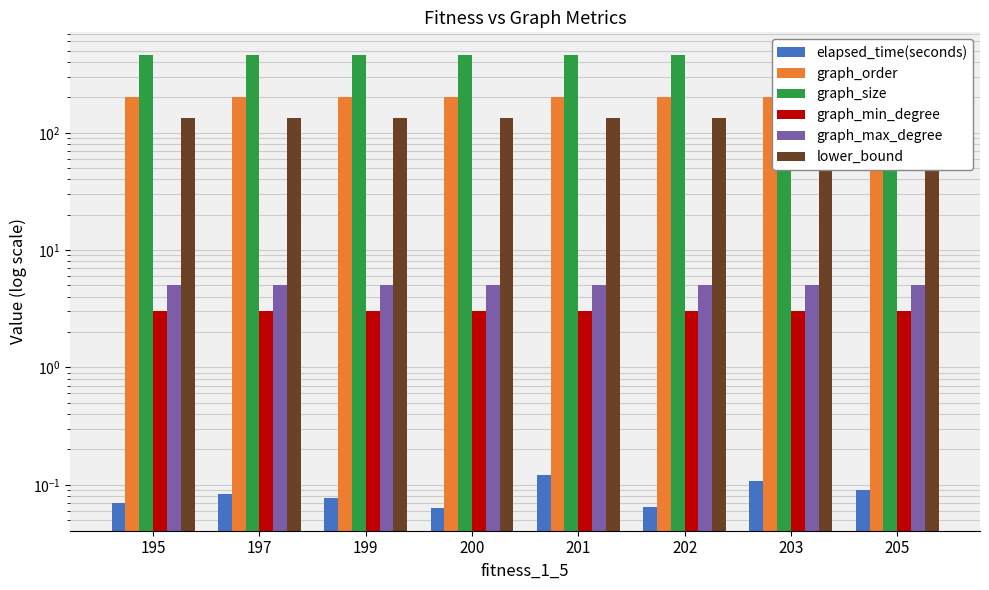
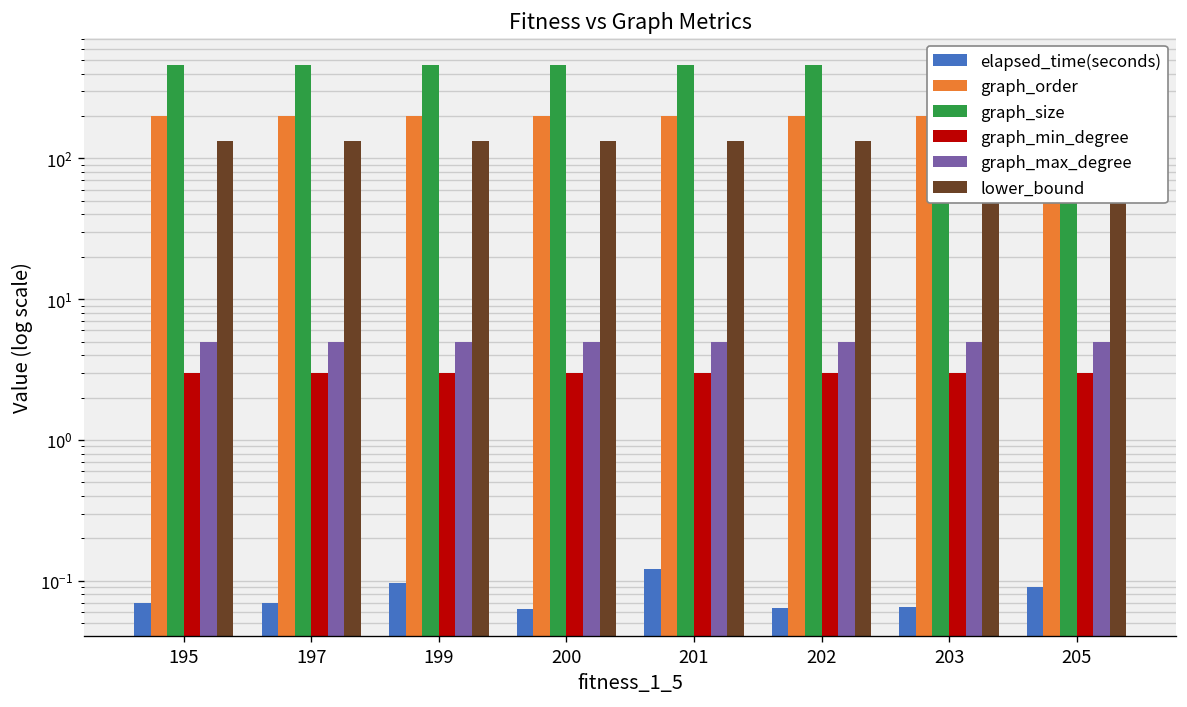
  {
    "elapsed_time(seconds)": {
      "195": 0.07,
-     "197": 0.08,
-     "199": 0.08,
+     "197": 0.07,
+     "199": 0.10,
      "200": 0.06,
      "201": 0.12,
      "202": 0.06,
-     "203": 0.11,
+     "203": 0.06,
      "205": 0.09
    },
    "graph_order": {
      "195": 200,
      "197": 200,
      "199": 200,
      "200": 200,
      "201": 200,
      "202": 200,
      "203": 200
    },
    "graph_size": {
      "195": 460,
      "197": 460,
      "199": 460,
      "200": 460,
      "201": 460,
      "202": 460
    },
    "graph_min_degree": {
      "195": 3.0,
      "197": 3.0,
      "199": 3.0,
      "200": 3.0,
      "201": 3.0,
      "202": 3.0,
      "203": 3.0,
      "205": 3.0
    },
    "graph_max_degree": {
      "195": 5.0,
      "197": 5.0,
      "199": 5.0,
      "200": 5.0,
      "201": 5.0,
      "202": 5.0,
      "203": 5.0,
      "205": 5.0
    },
    "lower_bound": {
      "195": 130,
      "197": 130,
      "199": 130,
      "200": 130,
      "201": 130,
      "202": 130
    }
  }
